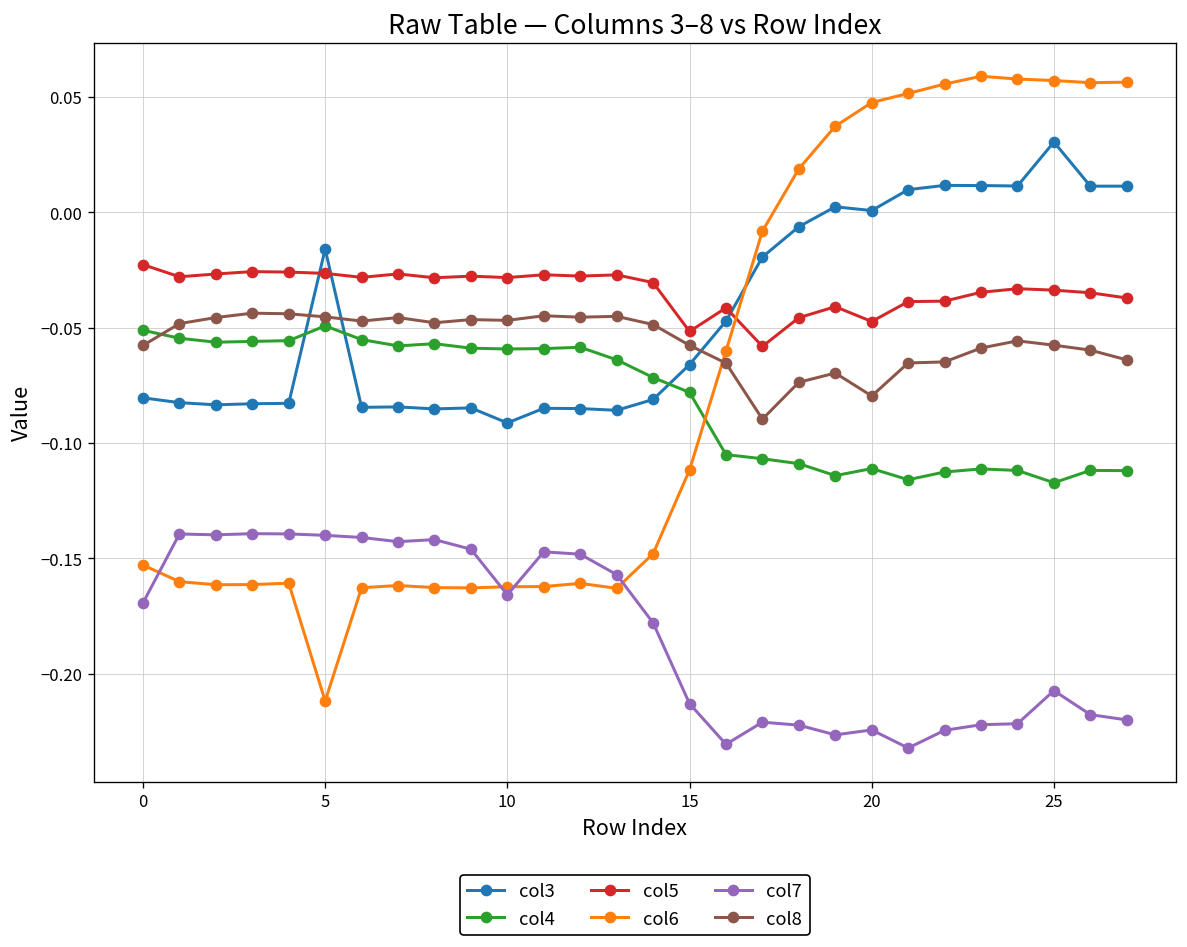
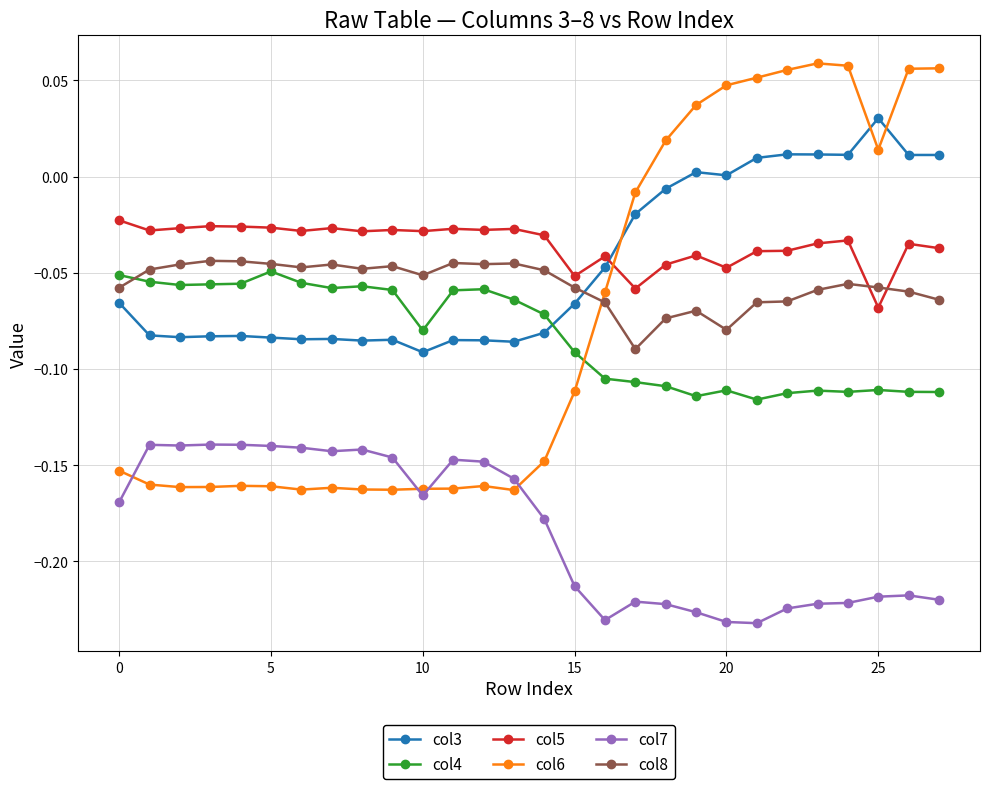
  {
    "col3": {
-     "0": -0.080,
-     "5": -0.016,
+     "0": -0.066,
+     "5": -0.084,
      "10": -0.091,
      "15": -0.066,
      "20": 0.001,
      "25": 0.030
    },
    "col4": {
      "0": -0.051,
      "5": -0.049,
-     "10": -0.059,
-     "15": -0.078,
+     "10": -0.080,
+     "15": -0.091,
      "20": -0.111,
-     "25": -0.117
+     "25": -0.111
    },
    "col5": {
      "0": -0.023,
      "5": -0.027,
      "10": -0.028,
      "15": -0.052,
      "20": -0.047,
-     "25": -0.034
+     "25": -0.068
    },
    "col6": {
      "0": -0.153,
-     "5": -0.212,
+     "5": -0.161,
      "10": -0.162,
      "15": -0.112,
      "20": 0.047,
-     "25": 0.057
+     "25": 0.014
    },
    "col7": {
      "0": -0.169,
      "5": -0.140,
      "10": -0.166,
      "15": -0.213,
-     "20": -0.224,
-     "25": -0.207
+     "20": -0.232,
+     "25": -0.218
    },
    "col8": {
      "0": -0.058,
      "5": -0.045,
-     "10": -0.047,
+     "10": -0.051,
      "15": -0.058,
      "20": -0.080,
      "25": -0.058
    }
  }
